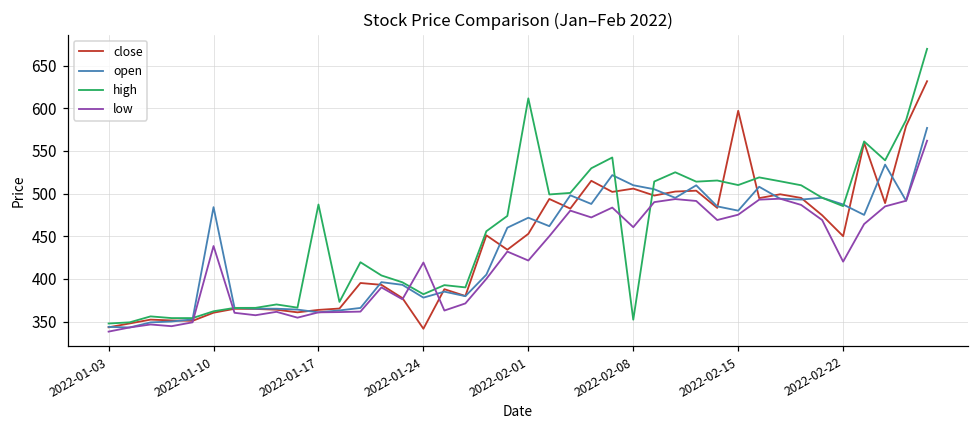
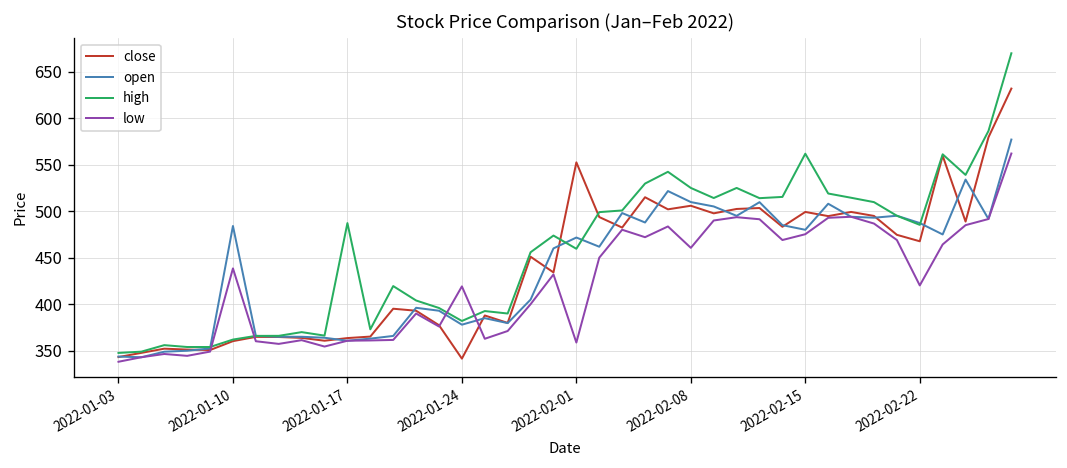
  {
    "close": {
      "2022-01-24": 340,
-     "2022-02-01": 450,
+     "2022-02-01": 550,
      "2022-02-08": 510,
-     "2022-02-15": 600,
-     "2022-02-22": 450
+     "2022-02-15": 500,
+     "2022-02-22": 470
    },
    "open": {
      "2022-01-10": 480,
      "2022-01-24": 380,
      "2022-02-01": 470,
      "2022-02-08": 510,
      "2022-02-15": 480
    },
    "high": {
      "2022-01-03": 350,
      "2022-01-17": 490,
      "2022-01-24": 380,
-     "2022-02-01": 610,
-     "2022-02-08": 350,
-     "2022-02-15": 510
+     "2022-02-01": 460,
+     "2022-02-08": 530,
+     "2022-02-15": 560
    },
    "low": {
      "2022-01-03": 340,
      "2022-01-10": 440,
      "2022-01-24": 420,
-     "2022-02-01": 420,
+     "2022-02-01": 360,
      "2022-02-08": 460,
      "2022-02-15": 480,
      "2022-02-22": 420
    }
  }
